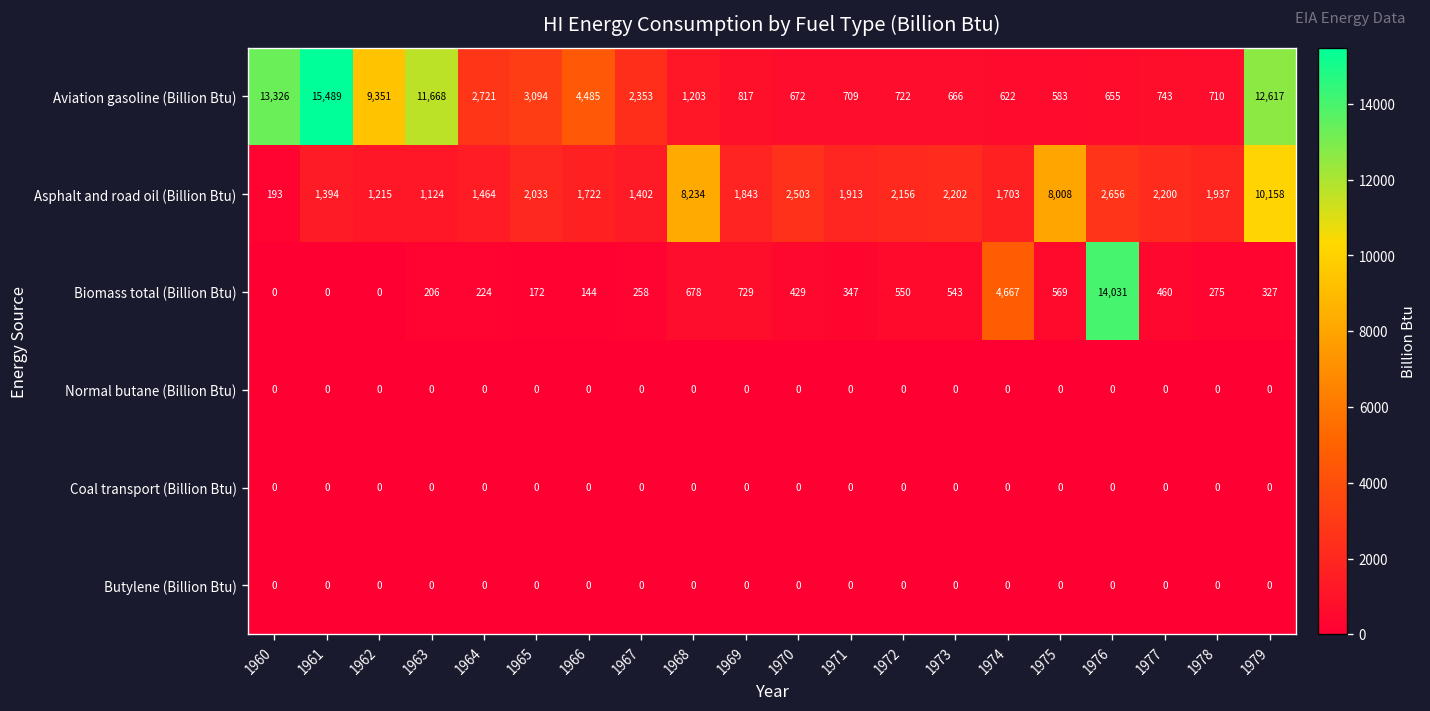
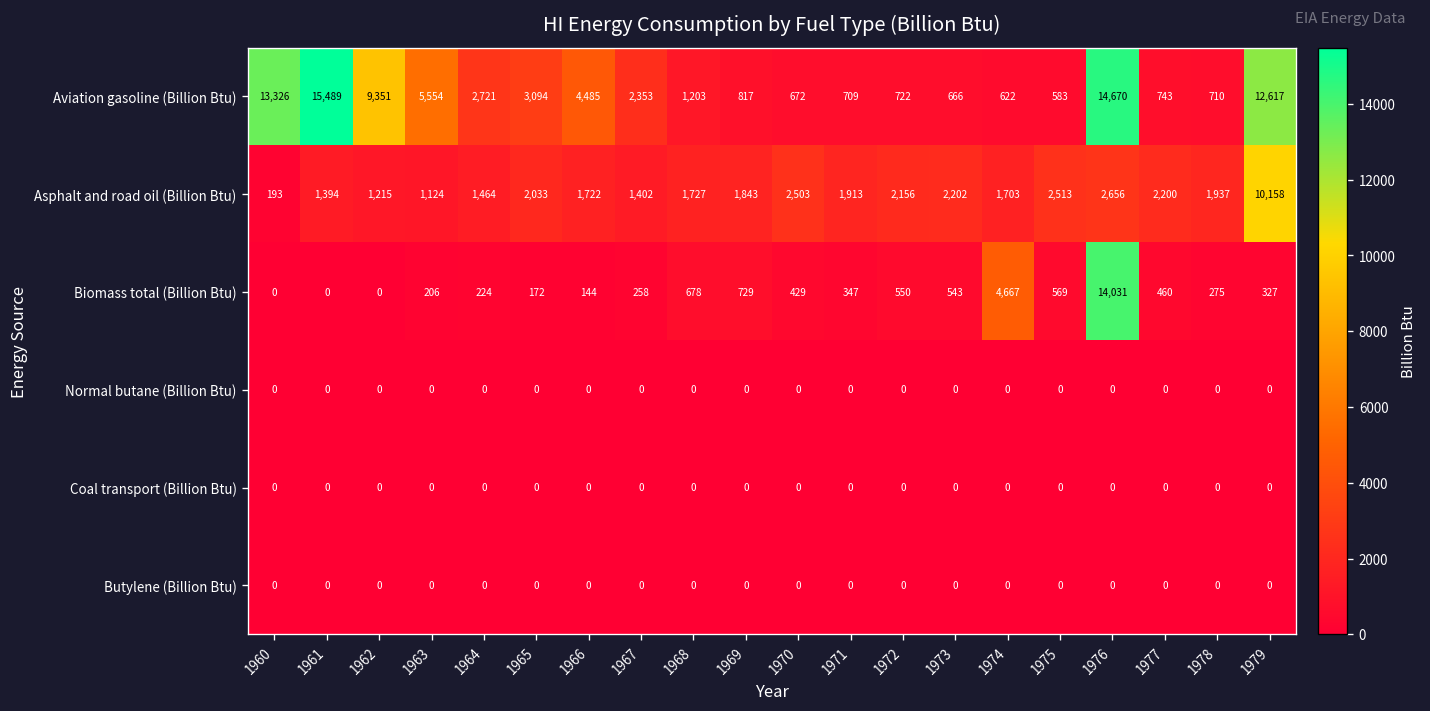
  {
    "Aviation gasoline (Billion Btu)": {
      "1960": "13,326",
      "1961": "15,489",
      "1962": "9,351",
-     "1963": "11,668",
+     "1963": "5,554",
      "1964": "2,721",
      "1965": "3,094",
      "1966": "4,485",
      "1967": "2,353",
      "1968": "1,203",
      "1969": "817",
      "1970": "672",
      "1971": "709",
      "1972": "722",
      "1973": "666",
      "1974": "622",
      "1975": "583",
-     "1976": "655",
+     "1976": "14,670",
      "1977": "743",
      "1978": "710",
      "1979": "12,617"
    },
    "Asphalt and road oil (Billion Btu)": {
      "1960": "193",
      "1961": "1,394",
      "1962": "1,215",
      "1963": "1,124",
      "1964": "1,464",
      "1965": "2,033",
      "1966": "1,722",
      "1967": "1,402",
-     "1968": "8,234",
+     "1968": "1,727",
      "1969": "1,843",
      "1970": "2,503",
      "1971": "1,913",
      "1972": "2,156",
      "1973": "2,202",
      "1974": "1,703",
-     "1975": "8,008",
+     "1975": "2,513",
      "1976": "2,656",
      "1977": "2,200",
      "1978": "1,937",
      "1979": "10,158"
    },
    "Biomass total (Billion Btu)": {
      "1960": "0",
      "1961": "0",
      "1962": "0",
      "1963": "206",
      "1964": "224",
      "1965": "172",
      "1966": "144",
      "1967": "258",
      "1968": "678",
      "1969": "729",
      "1970": "429",
      "1971": "347",
      "1972": "550",
      "1973": "543",
      "1974": "4,667",
      "1975": "569",
      "1976": "14,031",
      "1977": "460",
      "1978": "275",
      "1979": "327"
    },
    "Normal butane (Billion Btu)": {
      "1960": "0",
      "1961": "0",
      "1962": "0",
      "1963": "0",
      "1964": "0",
      "1965": "0",
      "1966": "0",
      "1967": "0",
      "1968": "0",
      "1969": "0",
      "1970": "0",
      "1971": "0",
      "1972": "0",
      "1973": "0",
      "1974": "0",
      "1975": "0",
      "1976": "0",
      "1977": "0",
      "1978": "0",
      "1979": "0"
    },
    "Coal transport (Billion Btu)": {
      "1960": "0",
      "1961": "0",
      "1962": "0",
      "1963": "0",
      "1964": "0",
      "1965": "0",
      "1966": "0",
      "1967": "0",
      "1968": "0",
      "1969": "0",
      "1970": "0",
      "1971": "0",
      "1972": "0",
      "1973": "0",
      "1974": "0",
      "1975": "0",
      "1976": "0",
      "1977": "0",
      "1978": "0",
      "1979": "0"
    },
    "Butylene (Billion Btu)": {
      "1960": "0",
      "1961": "0",
      "1962": "0",
      "1963": "0",
      "1964": "0",
      "1965": "0",
      "1966": "0",
      "1967": "0",
      "1968": "0",
      "1969": "0",
      "1970": "0",
      "1971": "0",
      "1972": "0",
      "1973": "0",
      "1974": "0",
      "1975": "0",
      "1976": "0",
      "1977": "0",
      "1978": "0",
      "1979": "0"
    }
  }
